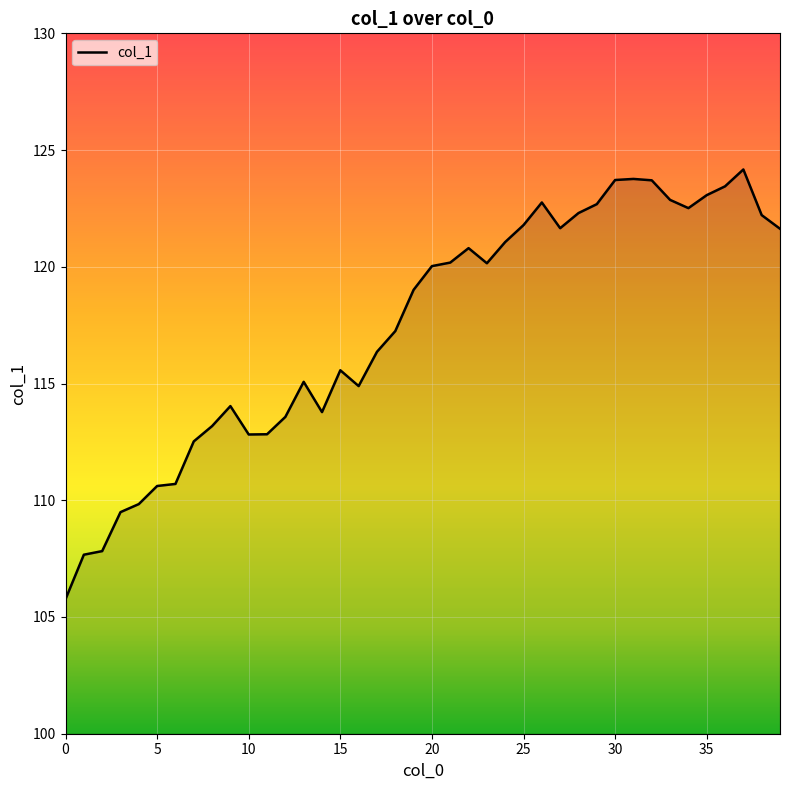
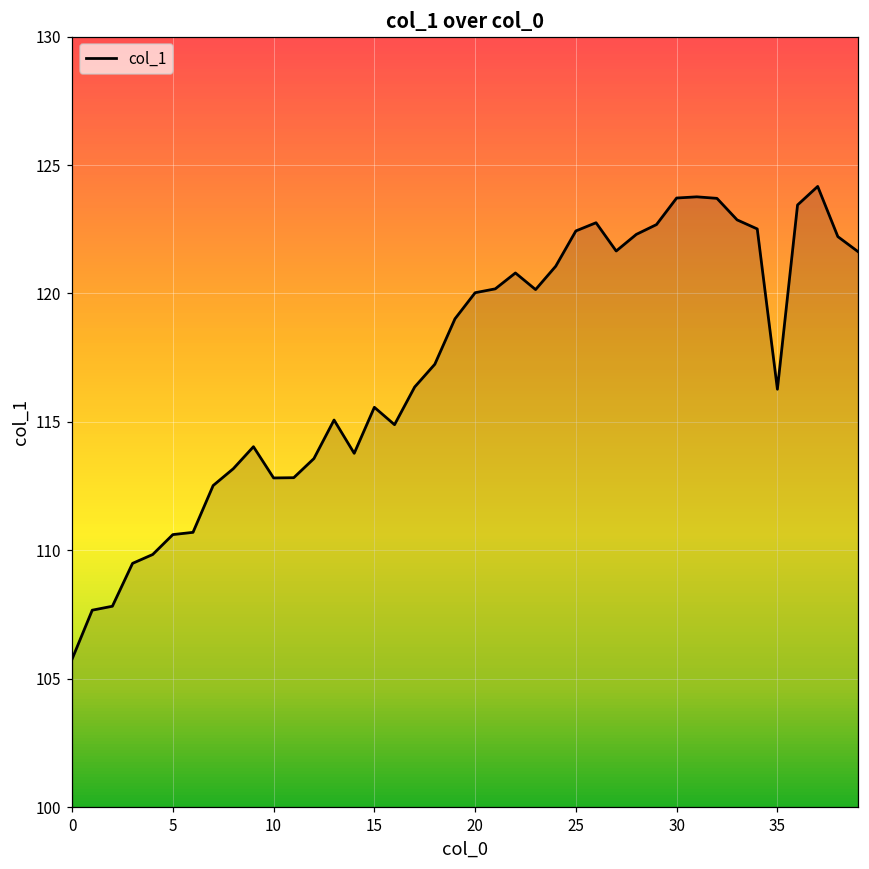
  {
    "0": 105.8,
    "5": 110.6,
    "10": 112.8,
    "15": 115.6,
    "20": 120.0,
-   "25": 121.8,
+   "25": 122.4,
    "30": 123.7,
-   "35": 123.1
+   "35": 116.3
  }
